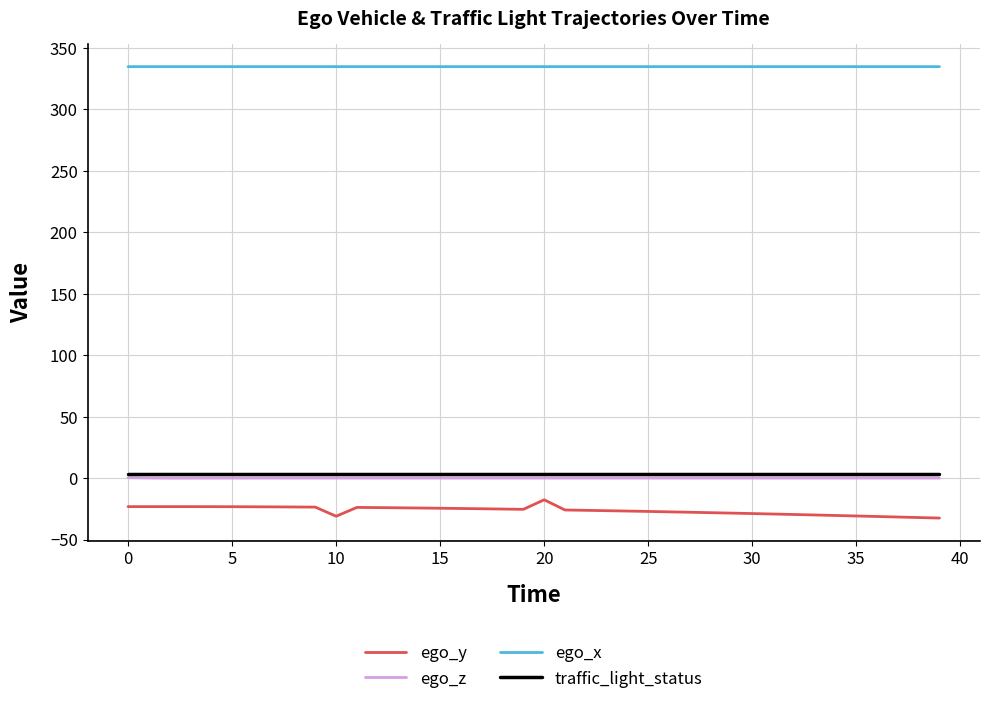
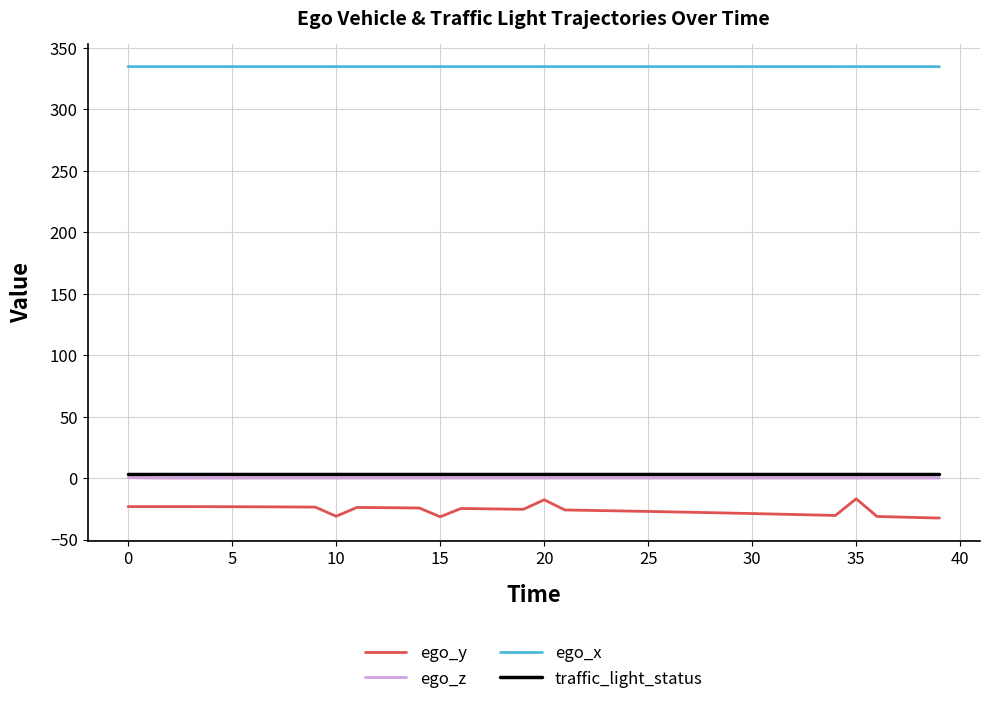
  {
    "ego_y": {
      "0": -23,
      "5": -23,
      "10": -31,
-     "15": -25,
+     "15": -32,
      "20": -18,
      "25": -27,
      "30": -29,
-     "35": -31
+     "35": -17
    },
    "ego_z": {
      "0": 0,
      "5": 0,
      "10": 0,
      "15": 0,
      "20": 0,
      "25": 0,
      "30": 0,
      "35": 0
    },
    "ego_x": {
      "0": 335,
      "5": 335,
      "10": 335,
      "15": 335,
      "20": 335,
      "25": 335,
      "30": 335,
      "35": 335
    },
    "traffic_light_status": {
      "0": 3,
      "5": 3,
      "10": 3,
      "15": 3,
      "20": 3,
      "25": 3,
      "30": 3,
      "35": 3
    }
  }
